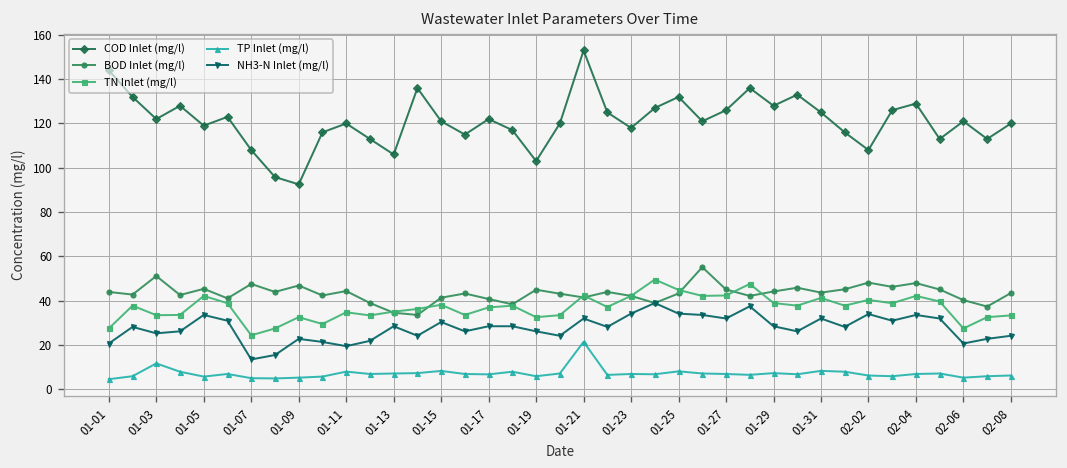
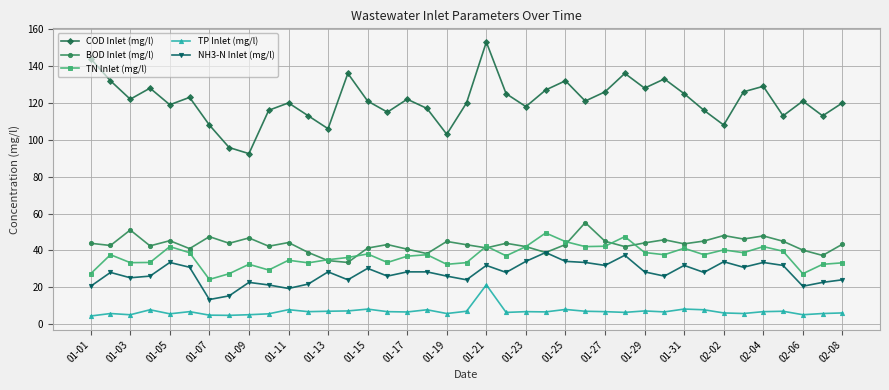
  {
    "TP Inlet (mg/l)": {
      "01-01": 4,
-     "01-03": 12,
+     "01-03": 5,
      "01-05": 6,
      "01-07": 5,
      "01-09": 5,
      "01-11": 8,
      "01-13": 7,
      "01-15": 8,
      "01-17": 7,
      "01-19": 6,
      "01-21": 21,
      "01-23": 7,
      "01-25": 8,
      "01-27": 7,
      "01-29": 7,
      "01-31": 8,
      "02-02": 6,
      "02-04": 7,
      "02-06": 5,
      "02-08": 6
    }
  }
